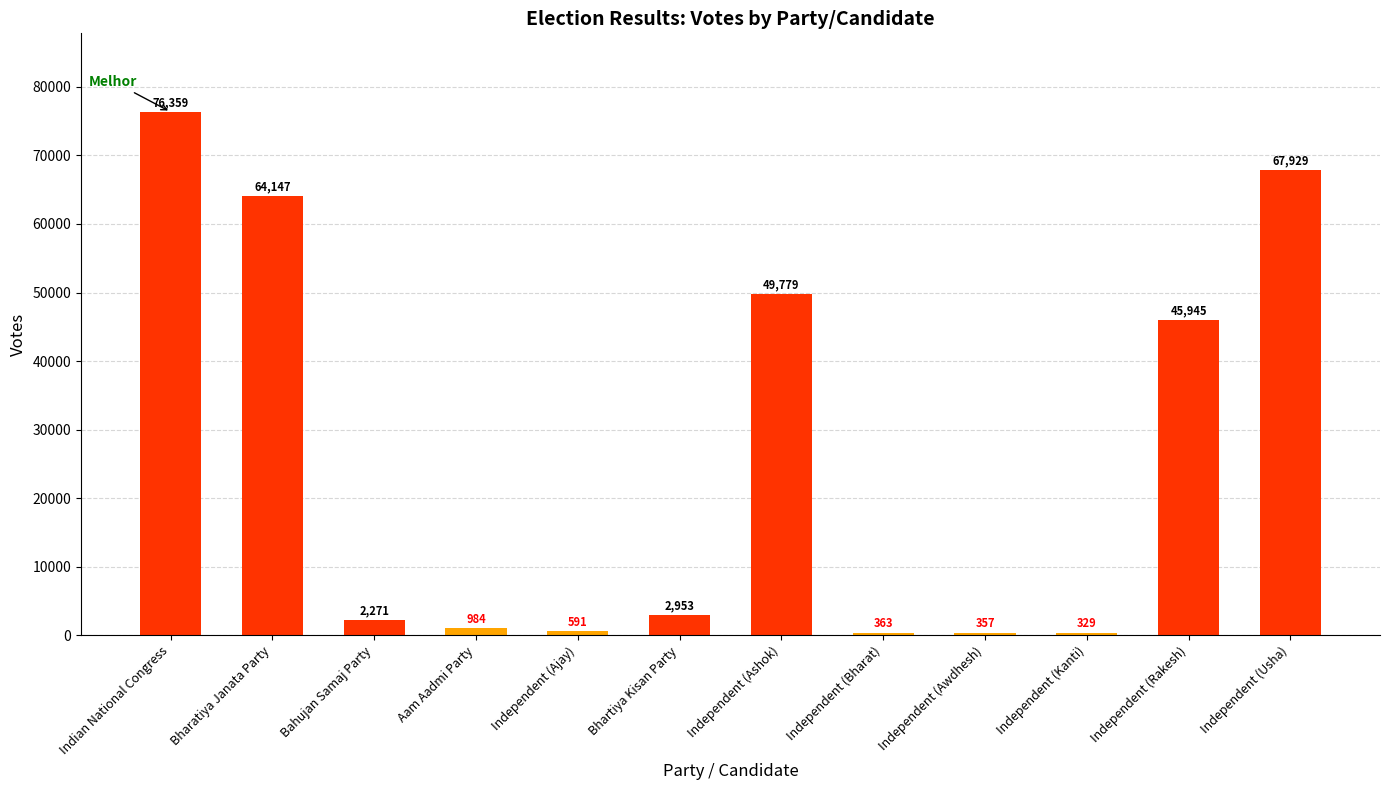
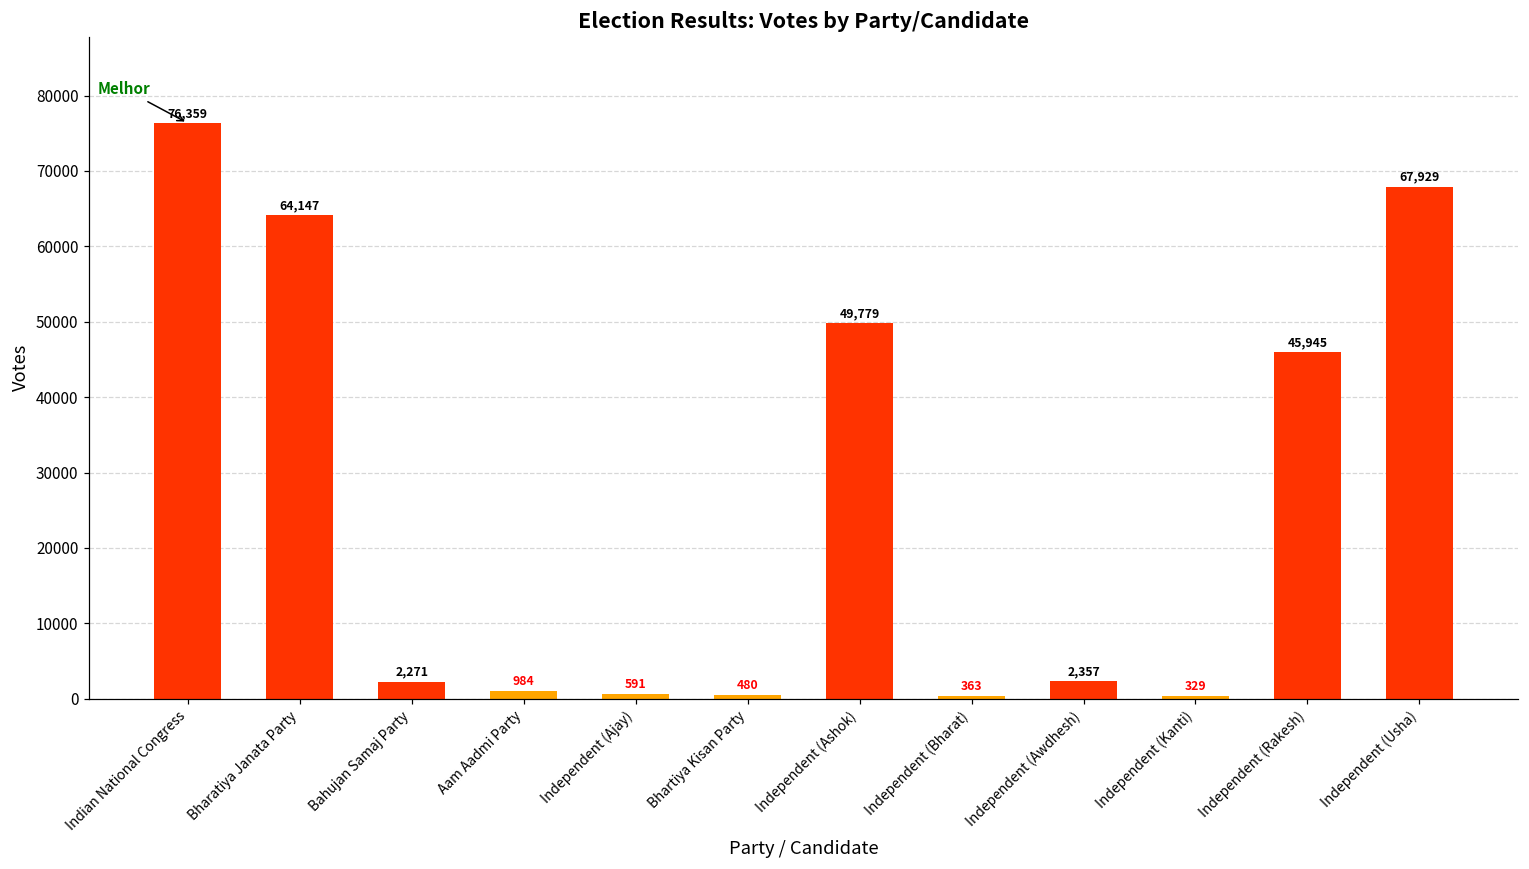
  {
    "Bharatiya Janata Party": "64,147",
    "Bahujan Samaj Party": "2,271",
    "Aam Aadmi Party": "984",
    "Independent (Ajay)": "591",
-   "Bhartiya Kisan Party": "2,953",
+   "Bhartiya Kisan Party": "480",
    "Independent (Ashok)": "49,779",
    "Independent (Bharat)": "363",
-   "Independent (Awdhesh)": "357",
+   "Independent (Awdhesh)": "2,357",
    "Independent (Kanti)": "329",
    "Independent (Rakesh)": "45,945",
    "Independent (Usha)": "67,929"
  }
